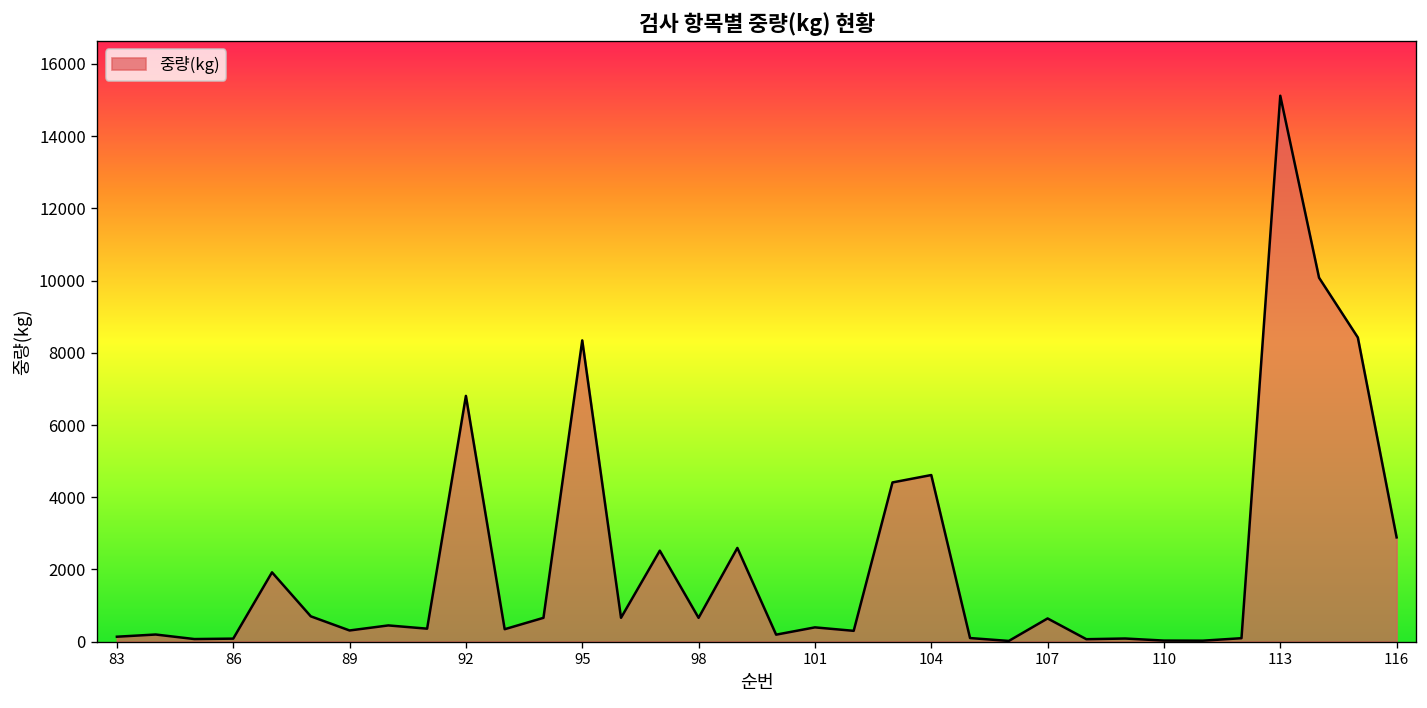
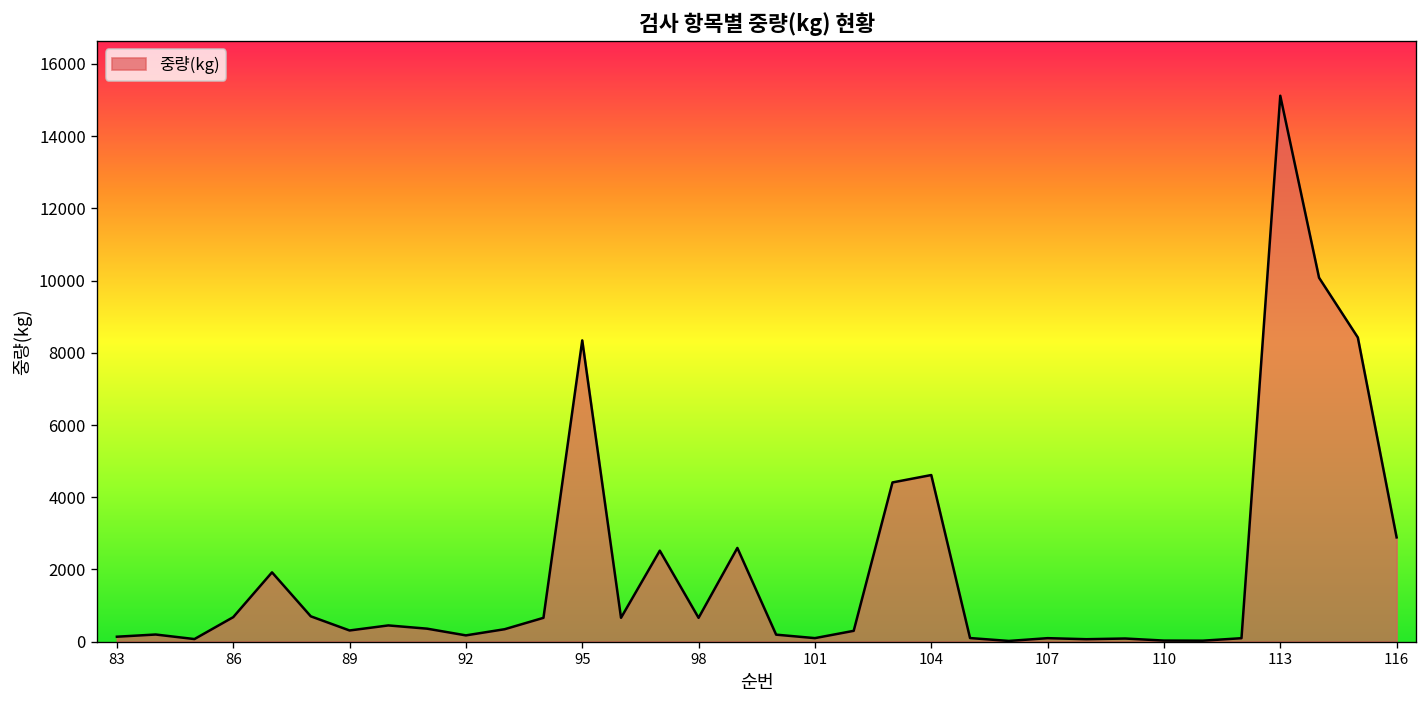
  {
    "83": 100,
-   "86": 100,
+   "86": 700,
    "89": 300,
-   "92": 6800,
+   "92": 200,
    "95": 8300,
    "98": 700,
-   "101": 400,
+   "101": 100,
    "104": 4600,
-   "107": 600,
+   "107": 100,
    "110": 0,
    "113": 15100,
    "116": 2900
  }
